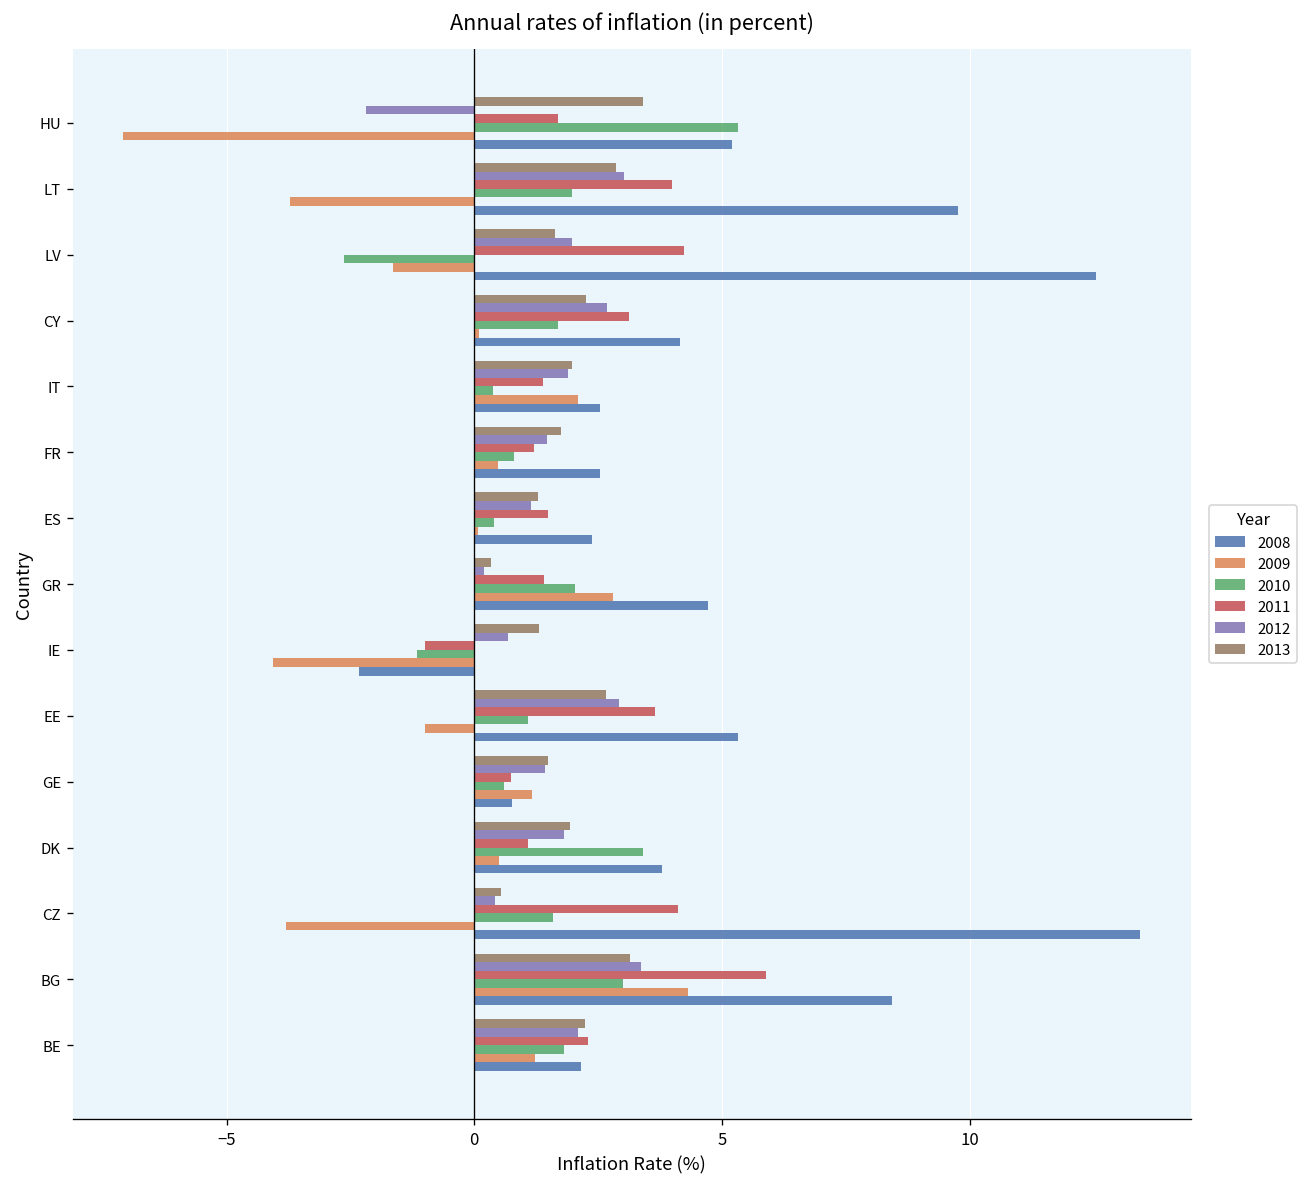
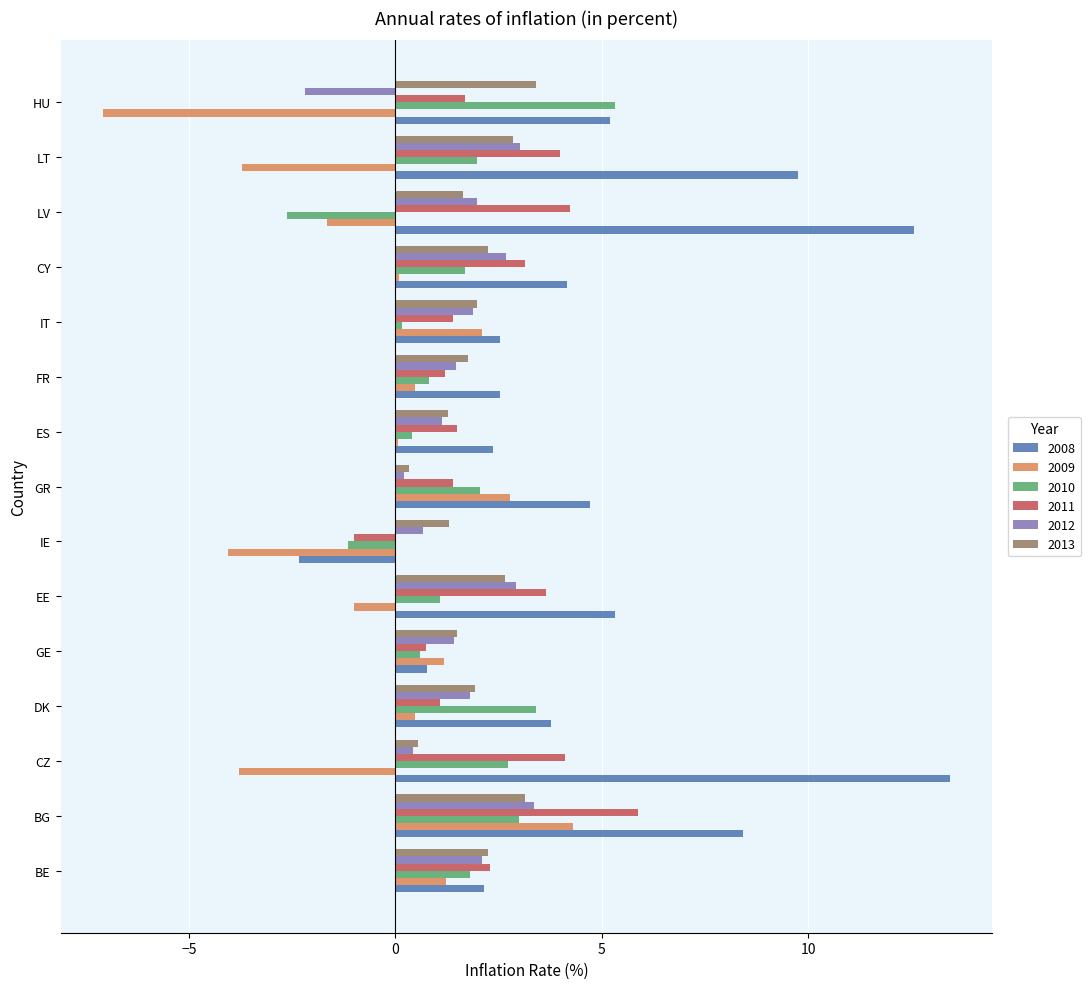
  {
    "2010": {
      "HU": 5.3,
      "LT": 2.0,
      "LV": -2.6,
      "CY": 1.7,
-     "IT": 0.4,
+     "IT": 0.2,
      "FR": 0.8,
      "ES": 0.4,
      "GR": 2.0,
      "IE": -1.2,
      "EE": 1.1,
      "GE": 0.6,
      "DK": 3.4,
-     "CZ": 1.6,
+     "CZ": 2.7,
      "BG": 3.0,
      "BE": 1.8
    },
    "2013": {
      "HU": 3.4,
      "LT": 2.9,
      "LV": 1.6,
      "CY": 2.3,
      "IT": 2.0,
      "FR": 1.8,
      "ES": 1.3,
      "GR": 0.3,
      "IE": 1.3,
      "EE": 2.7,
      "GE": 1.5,
      "DK": 1.9,
      "CZ": 0.5,
      "BG": 3.2,
      "BE": 2.2
    }
  }
